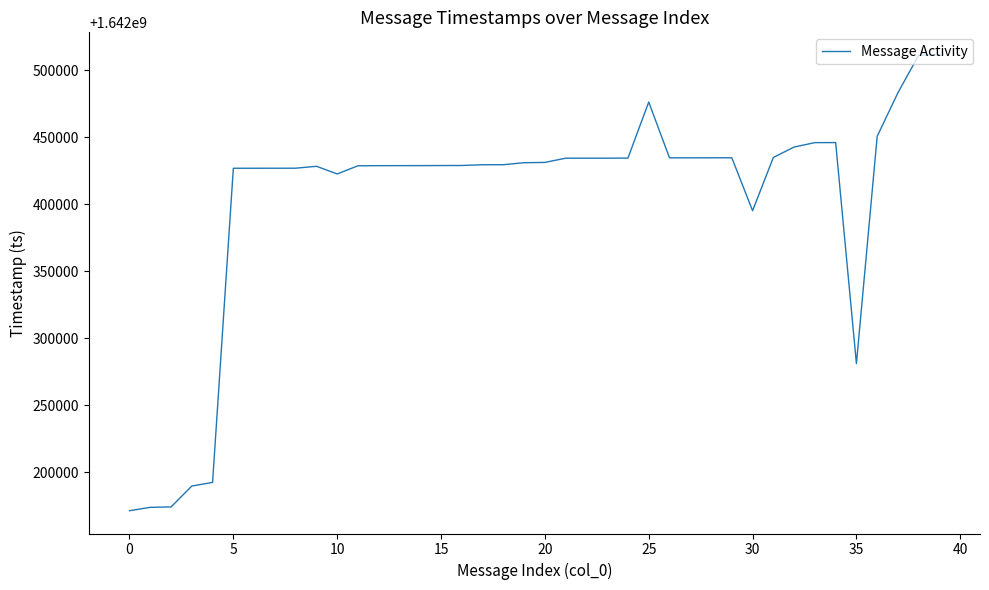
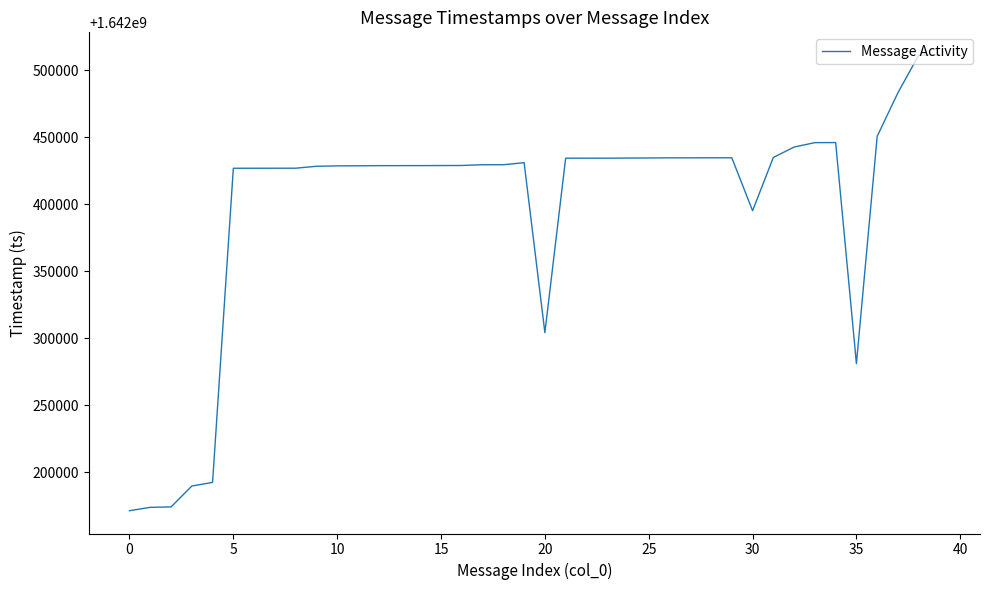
  {
    "0": 1642171000,
    "5": 1642427000,
-   "10": 1642423000,
+   "10": 1642429000,
    "15": 1642429000,
-   "20": 1642431000,
-   "25": 1642476000,
+   "20": 1642304000,
+   "25": 1642435000,
    "30": 1642395000,
    "35": 1642281000
  }
